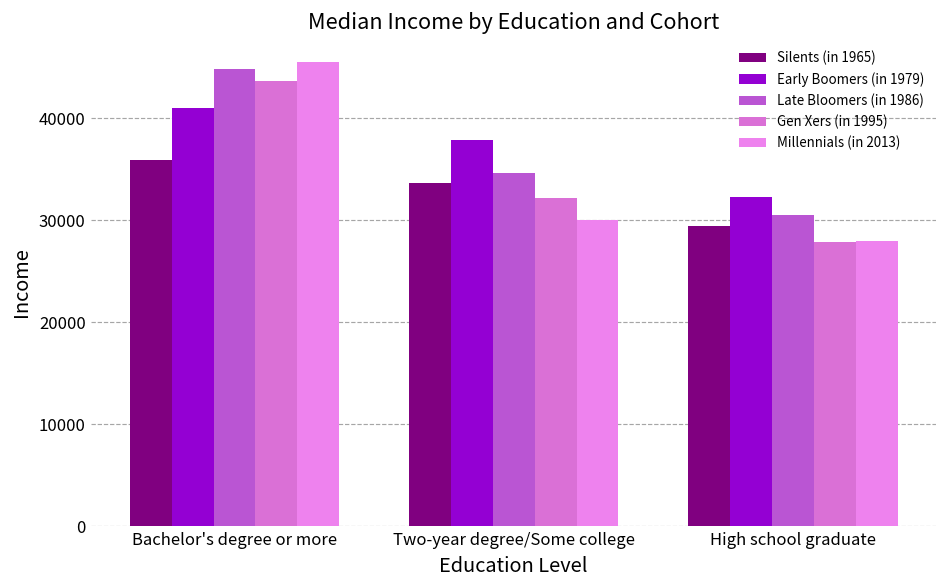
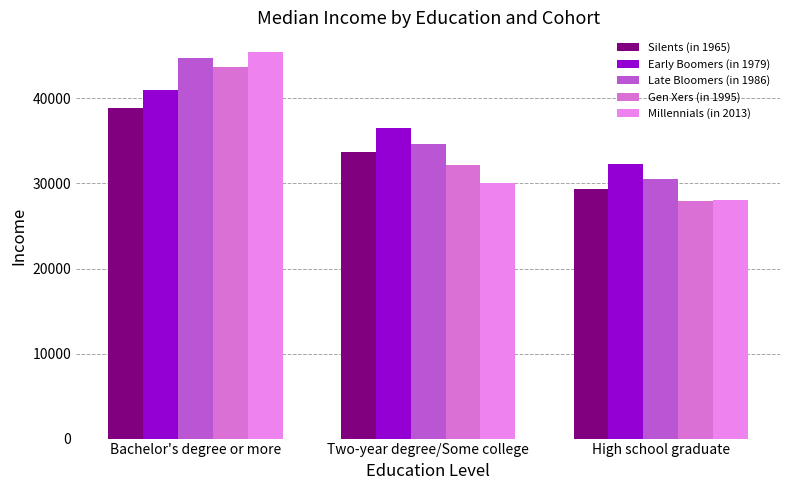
  {
    "Silents (in 1965)": {
-     "Bachelor's degree or more": 36000,
+     "Bachelor's degree or more": 39000,
      "Two-year degree/Some college": 34000,
      "High school graduate": 29000
    },
    "Early Boomers (in 1979)": {
      "Bachelor's degree or more": 41000,
-     "Two-year degree/Some college": 38000,
+     "Two-year degree/Some college": 36000,
      "High school graduate": 32000
    }
  }
